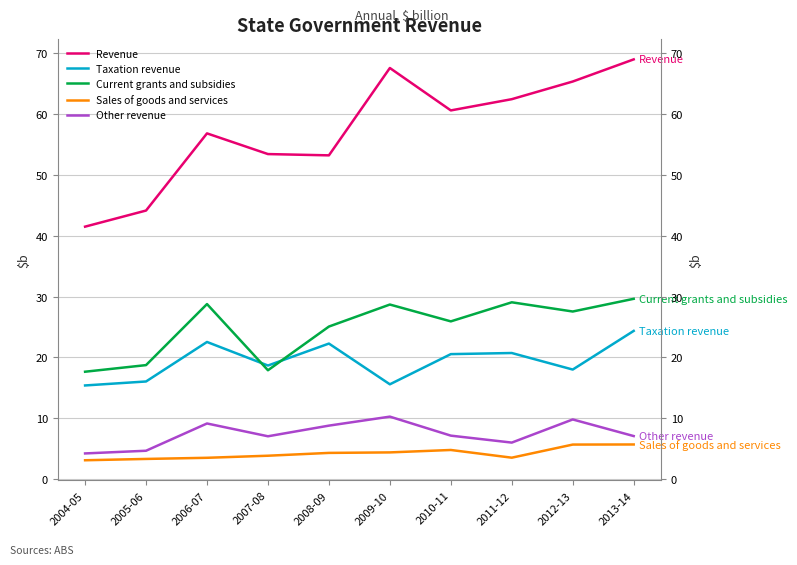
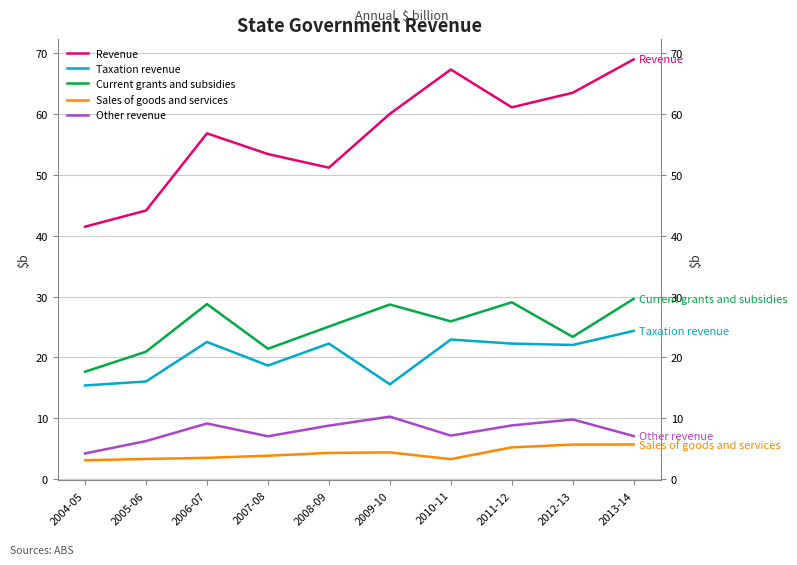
  {
    "Revenue": {
      "2004-05": 41,
      "2005-06": 44,
      "2006-07": 57,
      "2007-08": 53,
-     "2008-09": 53,
-     "2009-10": 68,
-     "2010-11": 61,
-     "2011-12": 62,
-     "2012-13": 65,
+     "2008-09": 51,
+     "2009-10": 60,
+     "2010-11": 67,
+     "2011-12": 61,
+     "2012-13": 63,
      "2013-14": 69
    },
    "Taxation revenue": {
      "2004-05": 15,
      "2005-06": 16,
      "2006-07": 23,
      "2007-08": 19,
      "2008-09": 22,
      "2009-10": 16,
-     "2010-11": 21,
-     "2011-12": 21,
-     "2012-13": 18,
+     "2010-11": 23,
+     "2011-12": 22,
+     "2012-13": 22,
      "2013-14": 24
    },
    "Current grants and subsidies": {
      "2004-05": 18,
-     "2005-06": 19,
+     "2005-06": 21,
      "2006-07": 29,
-     "2007-08": 18,
+     "2007-08": 21,
      "2008-09": 25,
      "2009-10": 29,
      "2010-11": 26,
      "2011-12": 29,
-     "2012-13": 28,
+     "2012-13": 23,
      "2013-14": 30
    },
    "Sales of goods and services": {
      "2004-05": 3,
      "2005-06": 3,
      "2006-07": 4,
      "2007-08": 4,
      "2008-09": 4,
      "2009-10": 4,
-     "2010-11": 5,
-     "2011-12": 4,
+     "2010-11": 3,
+     "2011-12": 5,
      "2012-13": 6,
      "2013-14": 6
    },
    "Other revenue": {
      "2004-05": 4,
-     "2005-06": 5,
+     "2005-06": 6,
      "2006-07": 9,
      "2007-08": 7,
      "2008-09": 9,
      "2009-10": 10,
      "2010-11": 7,
-     "2011-12": 6,
+     "2011-12": 9,
      "2012-13": 10,
      "2013-14": 7
    }
  }
